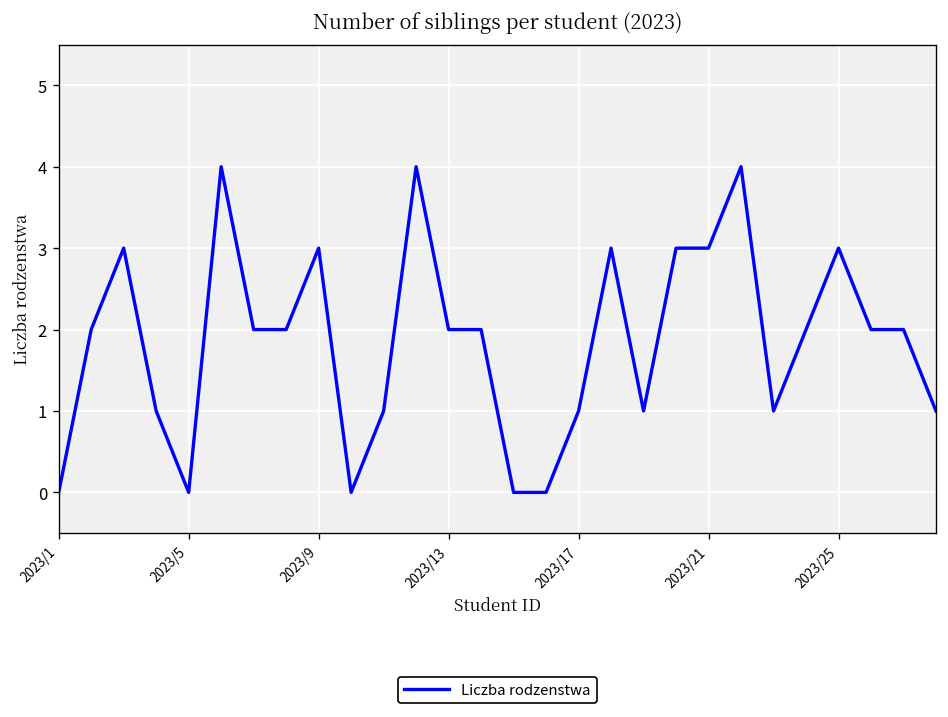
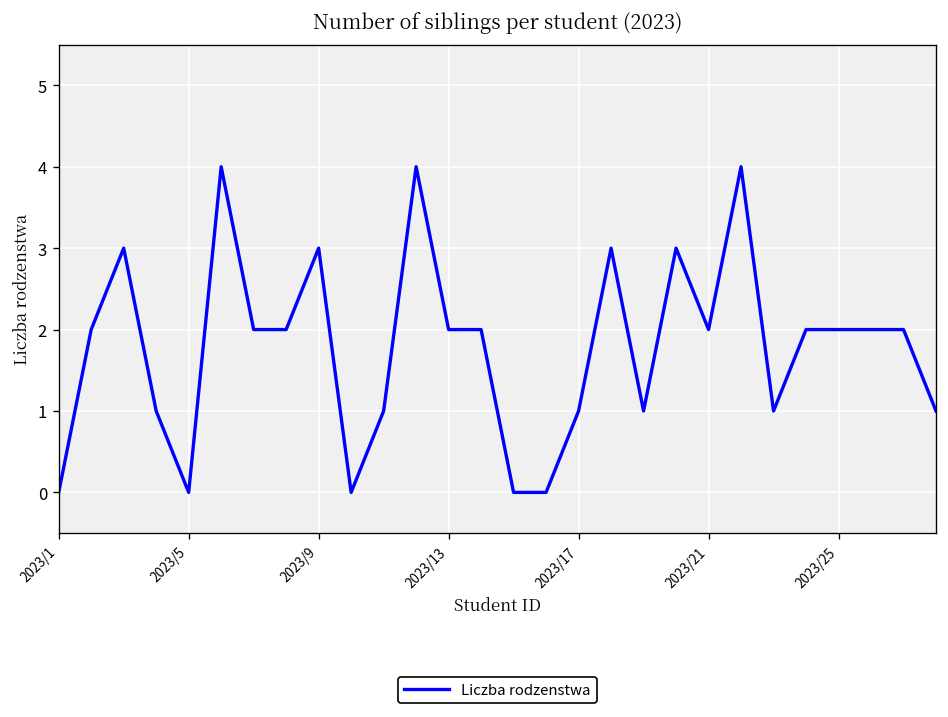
  {
    "2023/1": 0,
    "2023/5": 0,
    "2023/9": 3,
    "2023/13": 2,
    "2023/17": 1,
-   "2023/21": 3,
-   "2023/25": 3
+   "2023/21": 2,
+   "2023/25": 2
  }
